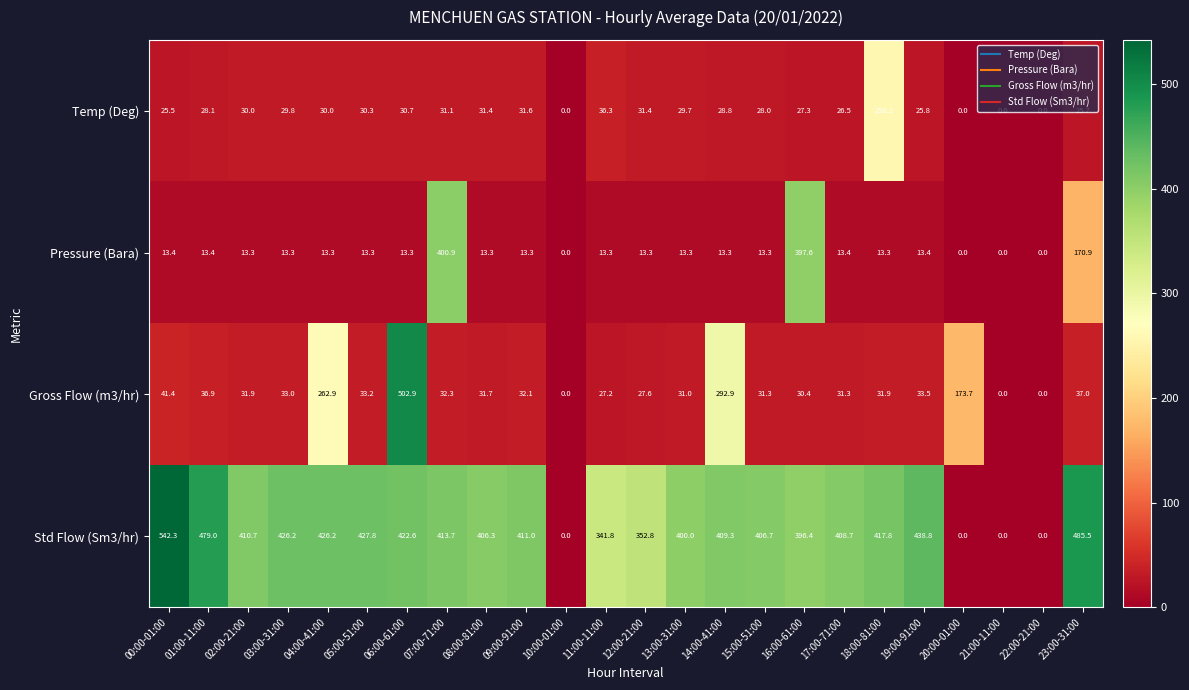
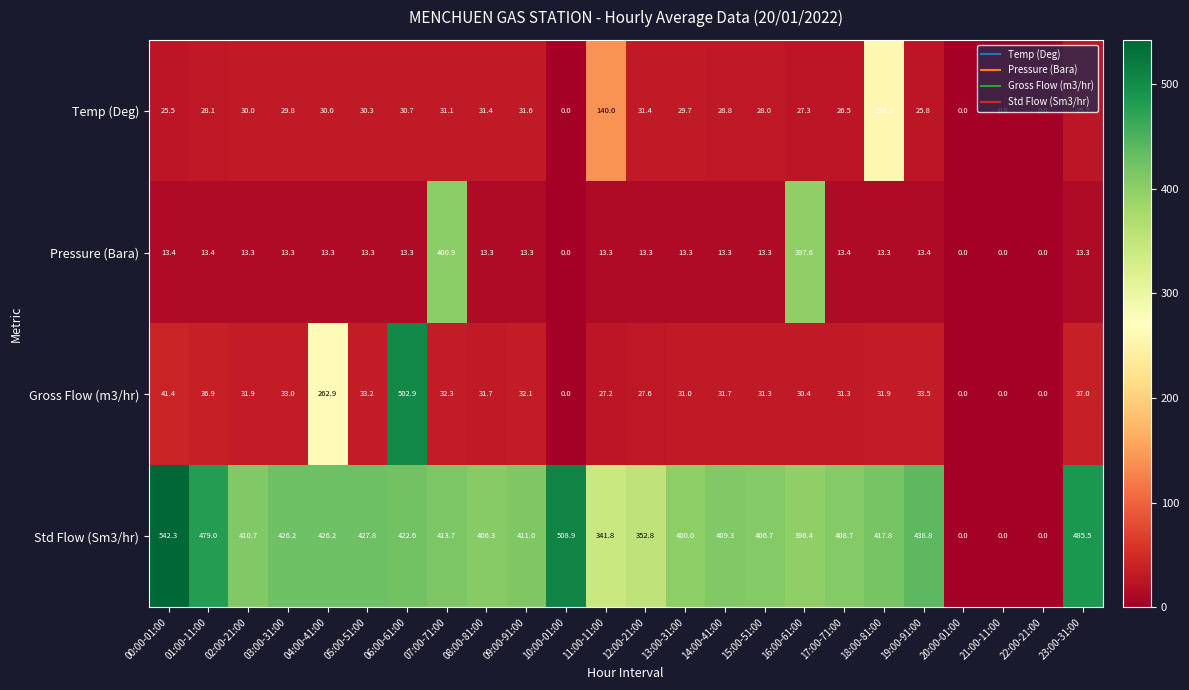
  {
    "Temp (Deg)": {
      "00:00-01:00": 25.5,
      "01:00-11:00": 28.1,
      "02:00-21:00": 30.0,
      "03:00-31:00": 29.8,
      "04:00-41:00": 30.0,
      "05:00-51:00": 30.3,
      "06:00-61:00": 30.7,
      "07:00-71:00": 31.1,
      "08:00-81:00": 31.4,
      "09:00-91:00": 31.6,
      "10:00-01:00": 0.0,
-     "11:00-11:00": 36.3,
+     "11:00-11:00": 140.0,
      "12:00-21:00": 31.4,
      "13:00-31:00": 29.7,
      "14:00-41:00": 28.8,
      "15:00-51:00": 28.0,
      "16:00-61:00": 27.3,
      "17:00-71:00": 26.5,
      "18:00-81:00": 258.2,
      "19:00-91:00": 25.8,
      "20:00-01:00": 0.0
    },
    "Pressure (Bara)": {
      "00:00-01:00": 13.4,
      "01:00-11:00": 13.4,
      "02:00-21:00": 13.3,
      "03:00-31:00": 13.3,
      "04:00-41:00": 13.3,
      "05:00-51:00": 13.3,
      "06:00-61:00": 13.3,
      "07:00-71:00": 400.9,
      "08:00-81:00": 13.3,
      "09:00-91:00": 13.3,
      "10:00-01:00": 0.0,
      "11:00-11:00": 13.3,
      "12:00-21:00": 13.3,
      "13:00-31:00": 13.3,
      "14:00-41:00": 13.3,
      "15:00-51:00": 13.3,
      "16:00-61:00": 397.6,
      "17:00-71:00": 13.4,
      "18:00-81:00": 13.3,
      "19:00-91:00": 13.4,
      "20:00-01:00": 0.0,
      "21:00-11:00": 0.0,
      "22:00-21:00": 0.0,
-     "23:00-31:00": 170.9
+     "23:00-31:00": 13.3
    },
    "Gross Flow (m3/hr)": {
      "00:00-01:00": 41.4,
      "01:00-11:00": 36.9,
      "02:00-21:00": 31.9,
      "03:00-31:00": 33.0,
      "04:00-41:00": 262.9,
      "05:00-51:00": 33.2,
      "06:00-61:00": 502.9,
      "07:00-71:00": 32.3,
      "08:00-81:00": 31.7,
      "09:00-91:00": 32.1,
      "10:00-01:00": 0.0,
      "11:00-11:00": 27.2,
      "12:00-21:00": 27.6,
      "13:00-31:00": 31.0,
-     "14:00-41:00": 292.9,
+     "14:00-41:00": 31.7,
      "15:00-51:00": 31.3,
      "16:00-61:00": 30.4,
      "17:00-71:00": 31.3,
      "18:00-81:00": 31.9,
      "19:00-91:00": 33.5,
-     "20:00-01:00": 173.7,
+     "20:00-01:00": 0.0,
      "21:00-11:00": 0.0,
      "22:00-21:00": 0.0,
      "23:00-31:00": 37.0
    },
    "Std Flow (Sm3/hr)": {
      "00:00-01:00": 542.3,
      "01:00-11:00": 479.0,
      "02:00-21:00": 410.7,
      "03:00-31:00": 426.2,
      "04:00-41:00": 426.2,
      "05:00-51:00": 427.8,
      "06:00-61:00": 422.6,
      "07:00-71:00": 413.7,
      "08:00-81:00": 406.3,
      "09:00-91:00": 411.0,
-     "10:00-01:00": 0.0,
+     "10:00-01:00": 508.9,
      "11:00-11:00": 341.8,
      "12:00-21:00": 352.8,
      "13:00-31:00": 400.0,
      "14:00-41:00": 409.3,
      "15:00-51:00": 406.7,
      "16:00-61:00": 396.4,
      "17:00-71:00": 408.7,
      "18:00-81:00": 417.8,
      "19:00-91:00": 438.8,
      "20:00-01:00": 0.0,
      "21:00-11:00": 0.0,
      "22:00-21:00": 0.0,
      "23:00-31:00": 485.5
    }
  }
